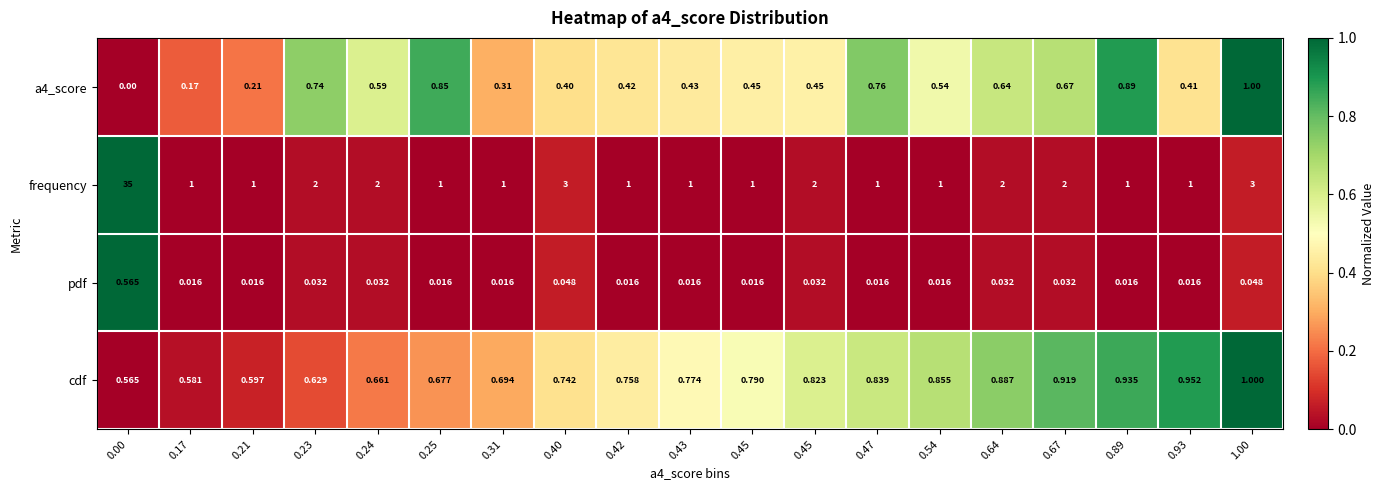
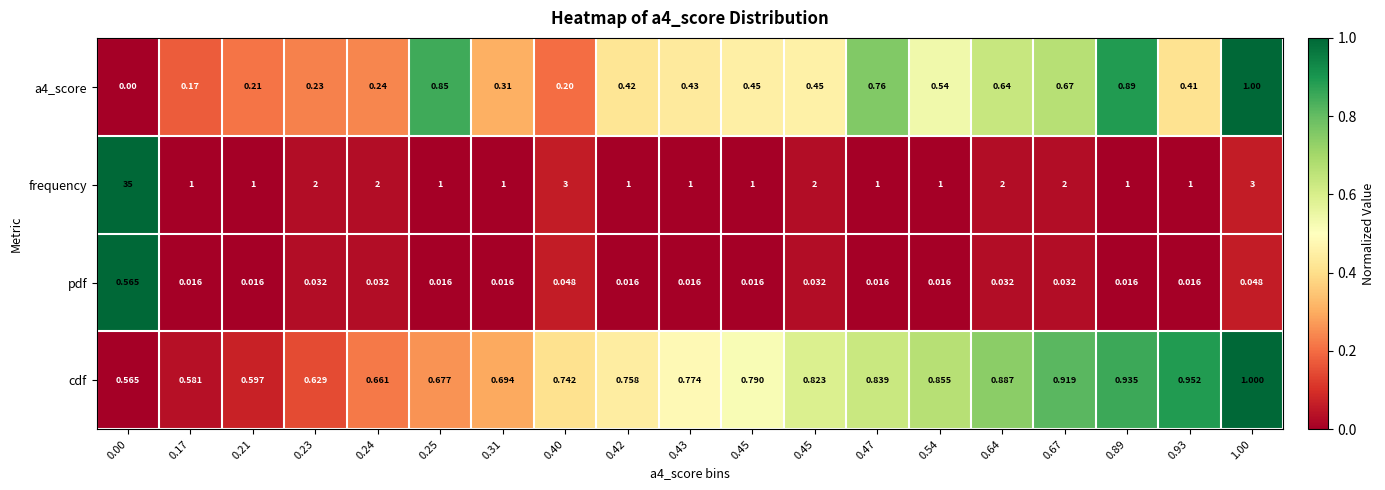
  {
    "a4_score": {
      "0.00": 0.00,
      "0.17": 0.17,
      "0.21": 0.21,
-     "0.23": 0.74,
-     "0.24": 0.59,
+     "0.23": 0.23,
+     "0.24": 0.24,
      "0.25": 0.85,
      "0.31": 0.31,
-     "0.40": 0.40,
+     "0.40": 0.20,
      "0.42": 0.42,
      "0.43": 0.43,
      "0.47": 0.76,
      "0.54": 0.54,
      "0.64": 0.64,
      "0.67": 0.67,
      "0.89": 0.89,
      "0.93": 0.41,
      "1.00": 1.00
    },
    "frequency": {
      "0.00": 35,
      "0.17": 1,
      "0.21": 1,
      "0.23": 2,
      "0.24": 2,
      "0.25": 1,
      "0.31": 1,
      "0.40": 3,
      "0.42": 1,
      "0.43": 1,
      "0.47": 1,
      "0.54": 1,
      "0.64": 2,
      "0.67": 2,
      "0.89": 1,
      "0.93": 1,
      "1.00": 3
    },
    "pdf": {
      "0.00": 0.565,
      "0.17": 0.016,
      "0.21": 0.016,
      "0.23": 0.032,
      "0.24": 0.032,
      "0.25": 0.016,
      "0.31": 0.016,
      "0.40": 0.048,
      "0.42": 0.016,
      "0.43": 0.016,
      "0.47": 0.016,
      "0.54": 0.016,
      "0.64": 0.032,
      "0.67": 0.032,
      "0.89": 0.016,
      "0.93": 0.016,
      "1.00": 0.048
    },
    "cdf": {
      "0.00": 0.565,
      "0.17": 0.581,
      "0.21": 0.597,
      "0.23": 0.629,
      "0.24": 0.661,
      "0.25": 0.677,
      "0.31": 0.694,
      "0.40": 0.742,
      "0.42": 0.758,
      "0.43": 0.774,
      "0.47": 0.839,
      "0.54": 0.855,
      "0.64": 0.887,
      "0.67": 0.919,
      "0.89": 0.935,
      "0.93": 0.952,
      "1.00": 1.000
    }
  }
